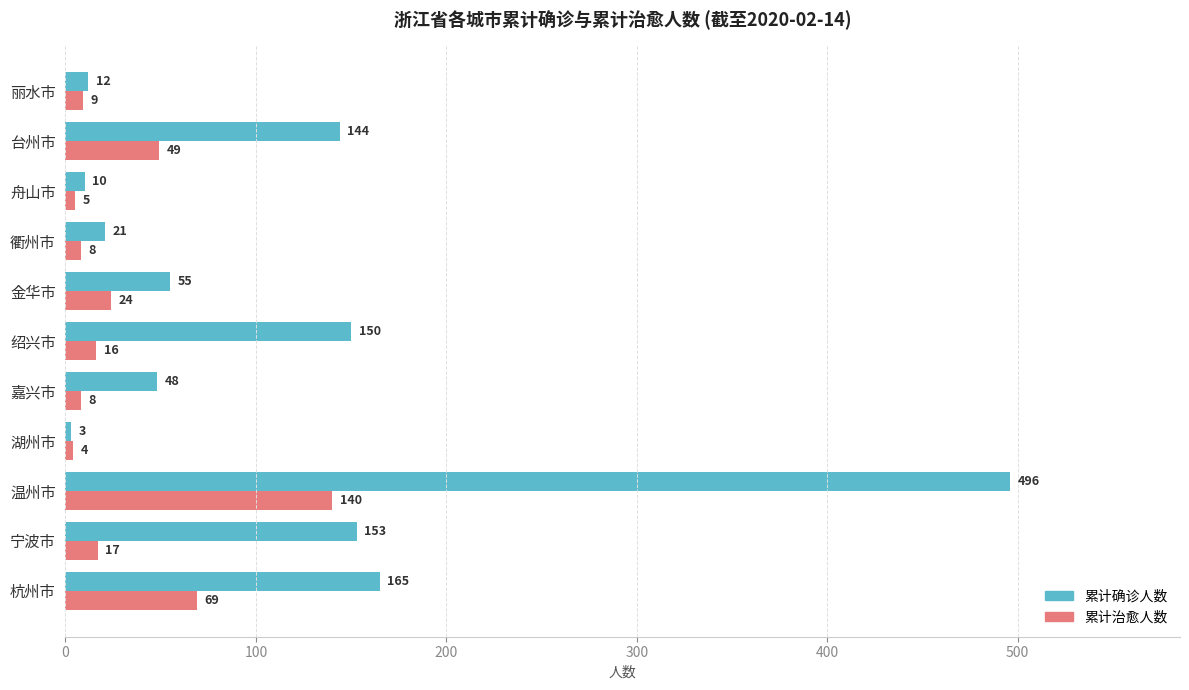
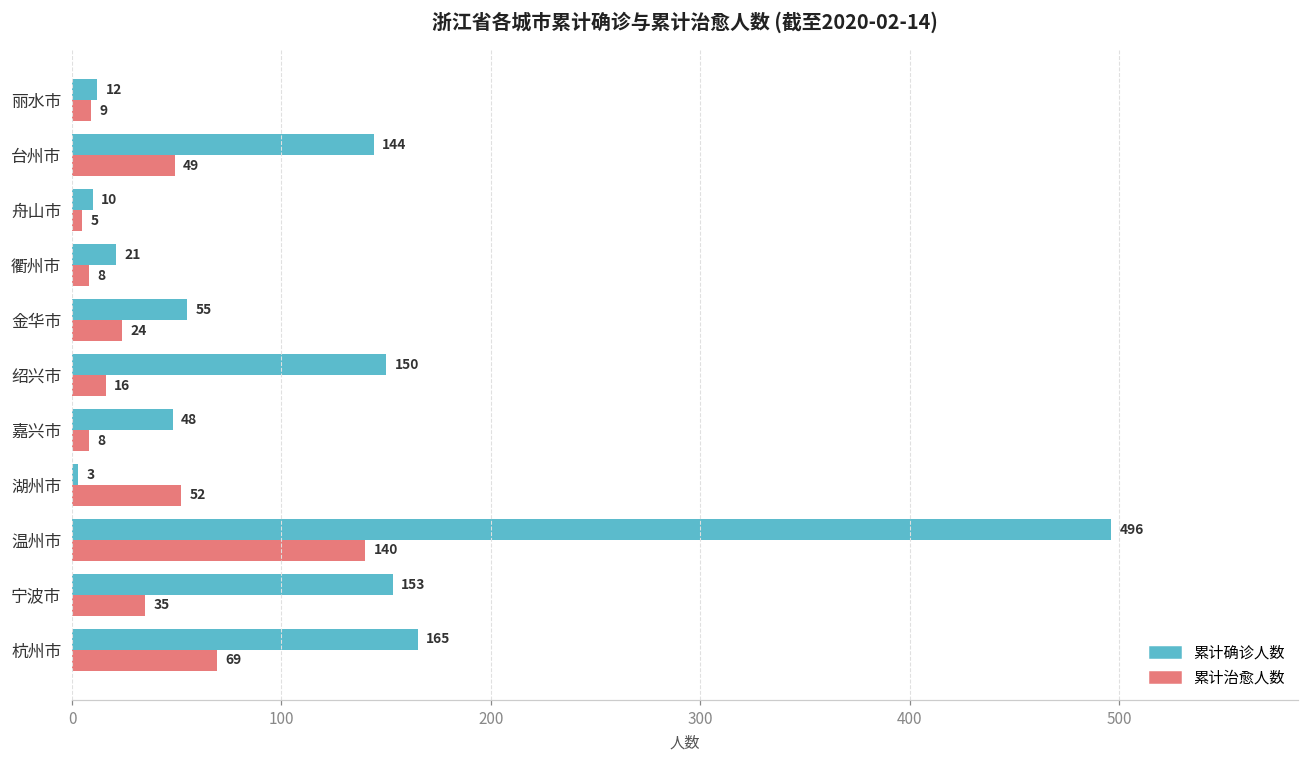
  {
    "累计确诊人数": {
      "丽水市": 12,
      "台州市": 144,
      "舟山市": 10,
      "衢州市": 21,
      "金华市": 55,
      "绍兴市": 150,
      "嘉兴市": 48,
      "湖州市": 3,
      "温州市": 496,
      "宁波市": 153,
      "杭州市": 165
    },
    "累计治愈人数": {
      "丽水市": 9,
      "台州市": 49,
      "舟山市": 5,
      "衢州市": 8,
      "金华市": 24,
      "绍兴市": 16,
      "嘉兴市": 8,
-     "湖州市": 4,
+     "湖州市": 52,
      "温州市": 140,
-     "宁波市": 17,
+     "宁波市": 35,
      "杭州市": 69
    }
  }
